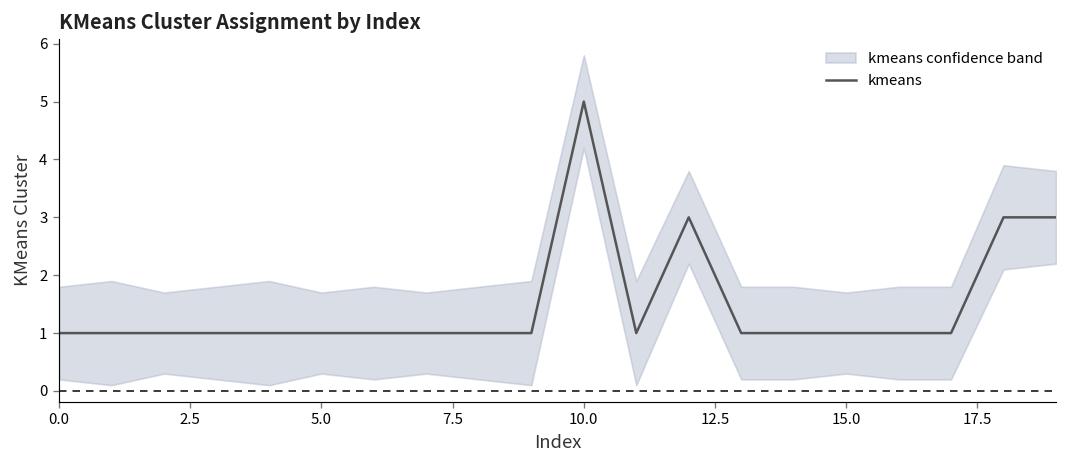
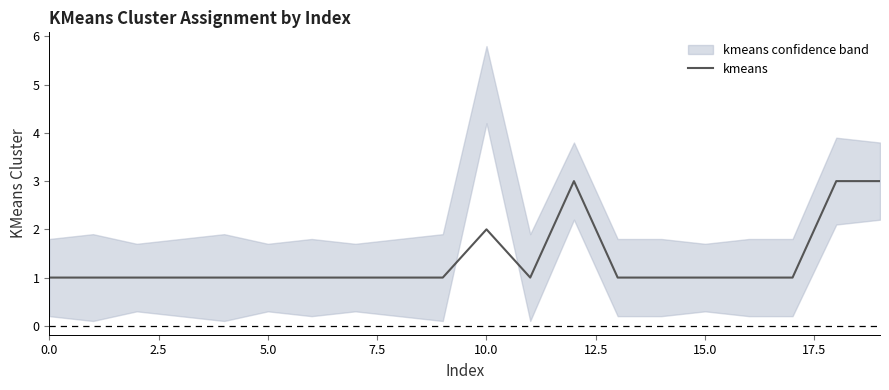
  {
    "kmeans": {
      "0.0": 1,
      "5.0": 1,
-     "10.0": 5,
+     "10.0": 2,
      "15.0": 1
    }
  }
